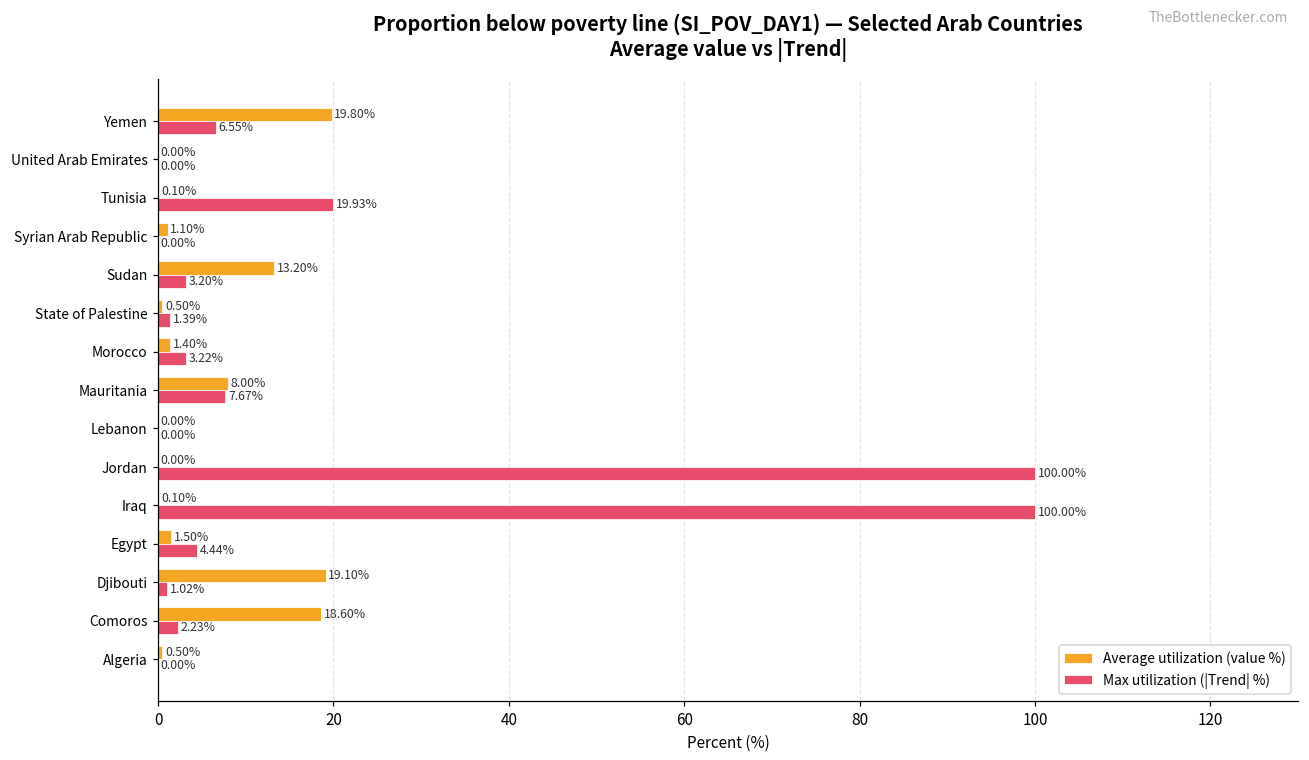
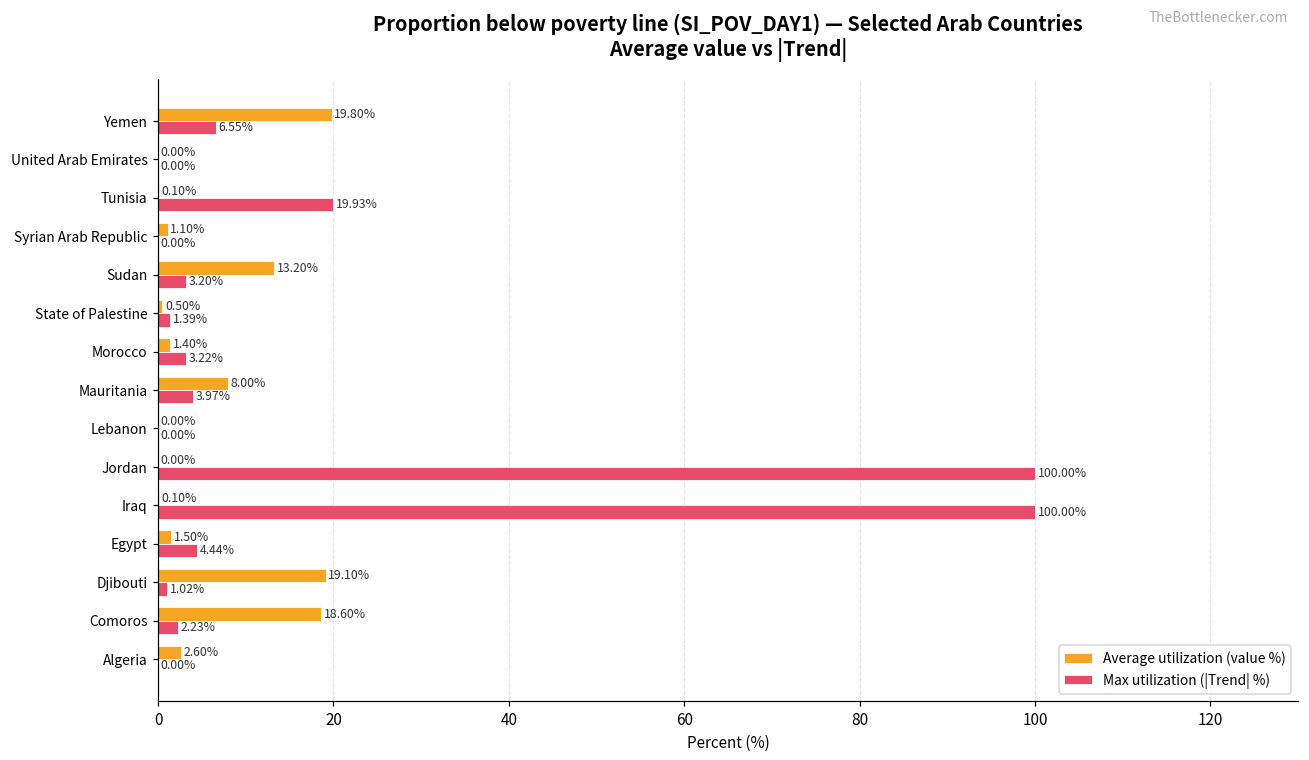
  {
    "Average utilization (value %)": {
      "Yemen": "19.80%",
      "United Arab Emirates": "0.00%",
      "Tunisia": "0.10%",
      "Syrian Arab Republic": "1.10%",
      "Sudan": "13.20%",
      "State of Palestine": "0.50%",
      "Morocco": "1.40%",
      "Mauritania": "8.00%",
      "Lebanon": "0.00%",
      "Jordan": "0.00%",
      "Iraq": "0.10%",
      "Egypt": "1.50%",
      "Djibouti": "19.10%",
      "Comoros": "18.60%",
-     "Algeria": "0.50%"
+     "Algeria": "2.60%"
    },
    "Max utilization (|Trend| %)": {
      "Yemen": "6.55%",
      "United Arab Emirates": "0.00%",
      "Tunisia": "19.93%",
      "Syrian Arab Republic": "0.00%",
      "Sudan": "3.20%",
      "State of Palestine": "1.39%",
      "Morocco": "3.22%",
-     "Mauritania": "7.67%",
+     "Mauritania": "3.97%",
      "Lebanon": "0.00%",
      "Jordan": "100.00%",
      "Iraq": "100.00%",
      "Egypt": "4.44%",
      "Djibouti": "1.02%",
      "Comoros": "2.23%",
      "Algeria": "0.00%"
    }
  }
